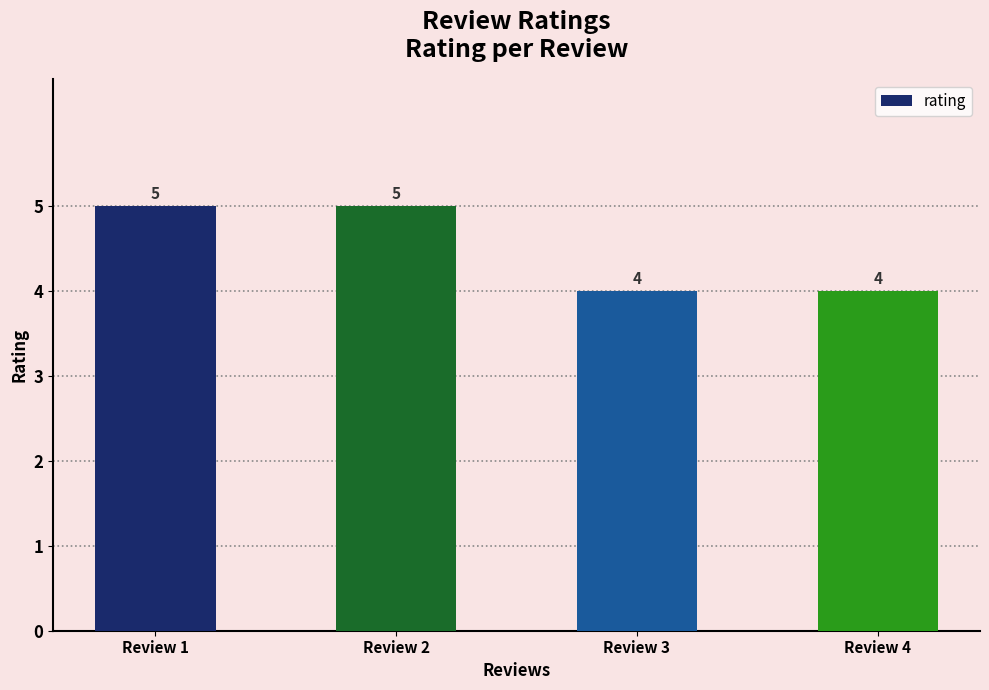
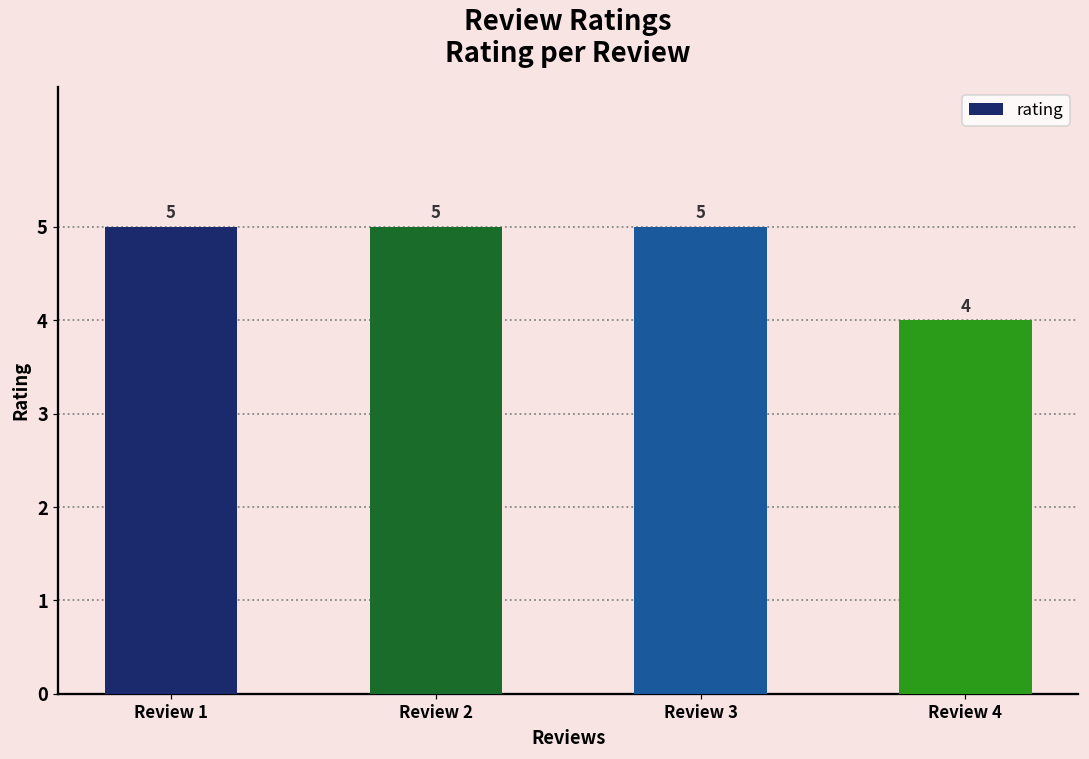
  {
    "Review 1": 5,
    "Review 2": 5,
-   "Review 3": 4,
+   "Review 3": 5,
    "Review 4": 4
  }
